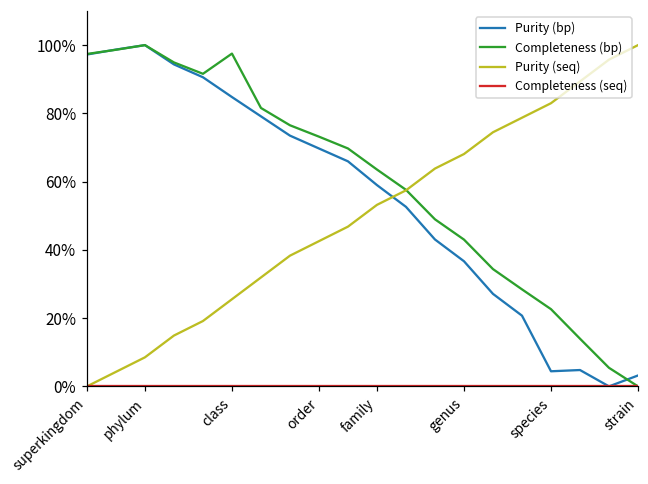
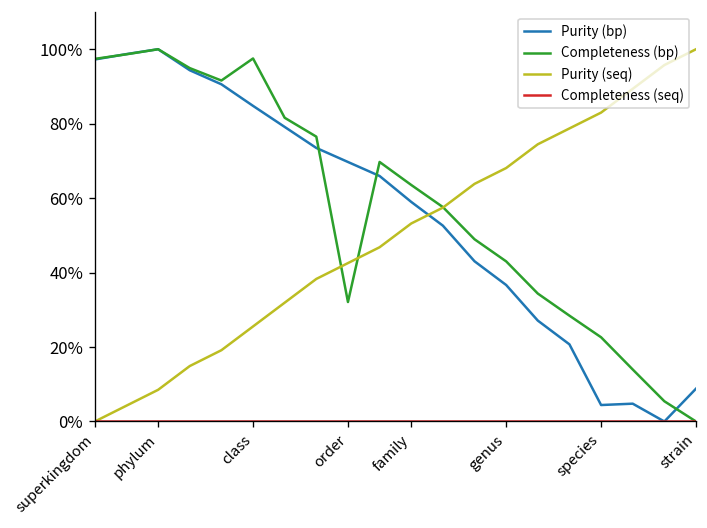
  {
    "Purity (bp)": {
      "class": "85%",
      "order": "70%",
      "family": "59%",
      "genus": "37%",
      "species": "4%",
-     "strain": "3%"
+     "strain": "9%"
    },
    "Completeness (bp)": {
      "class": "98%",
-     "order": "73%",
+     "order": "32%",
      "family": "64%",
      "genus": "43%",
      "species": "23%"
    },
    "Purity (seq)": {
      "phylum": "9%",
      "class": "26%",
      "order": "43%",
      "family": "53%",
      "genus": "68%",
      "species": "83%",
      "strain": "100%"
    },
    "Completeness (seq)": {
      "phylum": "0%",
      "class": "0%",
      "order": "0%",
      "family": "0%",
      "genus": "0%",
      "species": "0%"
    }
  }
